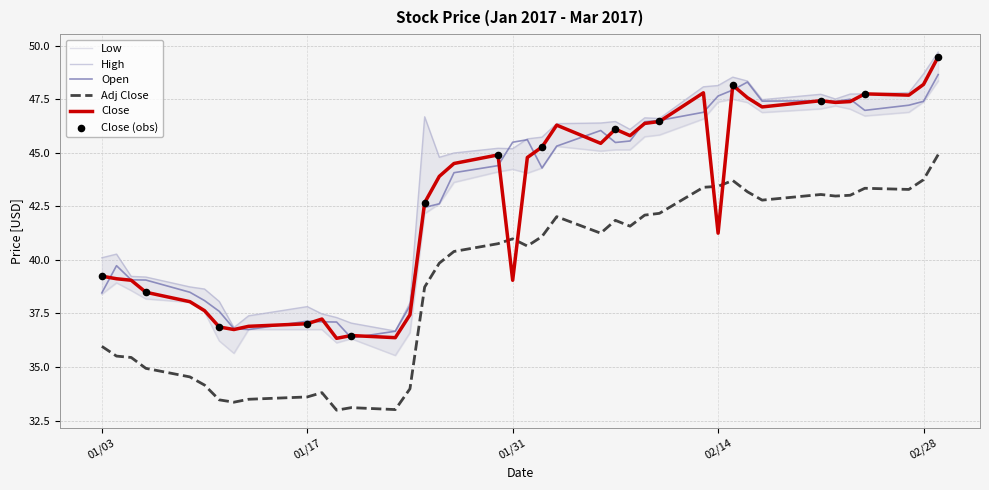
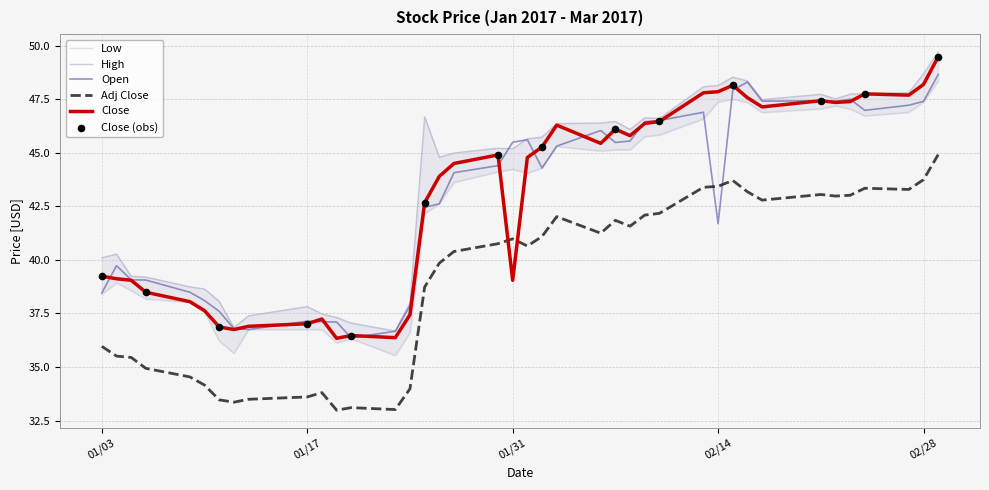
  {
    "Open": {
      "01/31": 45.5,
-     "02/14": 47.7
+     "02/14": 41.7
    },
    "Close": {
      "01/31": 39.0,
-     "02/14": 41.2,
+     "02/14": 47.8,
      "02/28": 48.2
    }
  }
